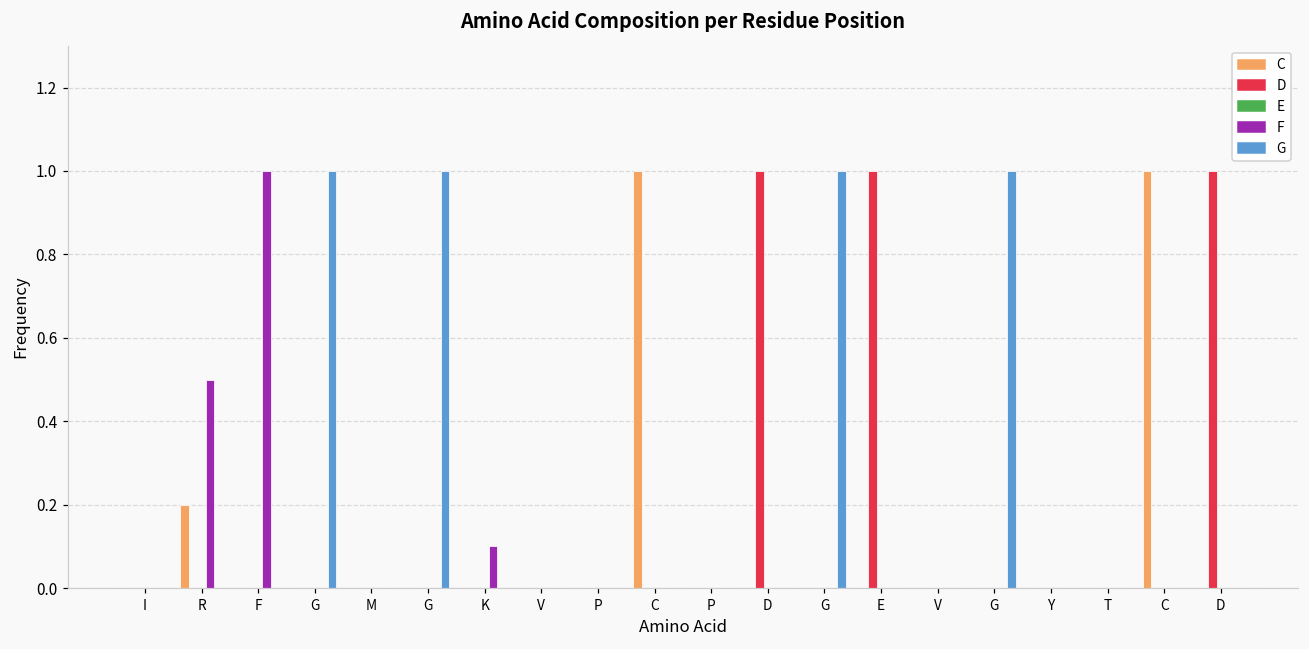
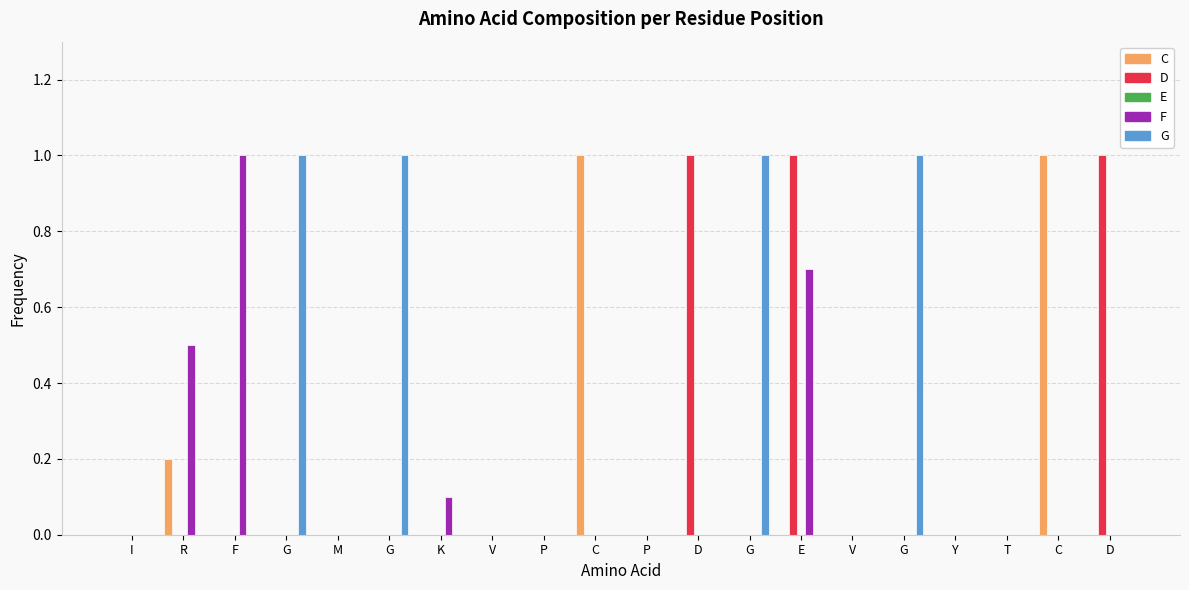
  {
    "C": {
      "I": 0.0,
      "R": 0.2,
      "F": 0.0,
      "M": 0.0,
      "K": 0.0,
      "E": 0.0,
      "Y": 0.0,
      "T": 0.0
    },
    "D": {
      "I": 0.0,
      "R": 0.0,
      "F": 0.0,
      "M": 0.0,
      "K": 0.0,
      "E": 1.0,
      "Y": 0.0,
      "T": 0.0
    },
    "E": {
      "I": 0.0,
      "R": 0.0,
      "F": 0.0,
      "M": 0.0,
      "K": 0.0,
      "E": 0.0,
      "Y": 0.0,
      "T": 0.0
    },
    "F": {
      "I": 0.0,
      "R": 0.5,
      "F": 1.0,
      "M": 0.0,
      "K": 0.1,
-     "E": 0.0,
+     "E": 0.7,
      "Y": 0.0,
      "T": 0.0
    },
    "G": {
      "I": 0.0,
      "R": 0.0,
      "F": 0.0,
      "M": 0.0,
      "K": 0.0,
      "E": 0.0,
      "Y": 0.0,
      "T": 0.0
    }
  }
